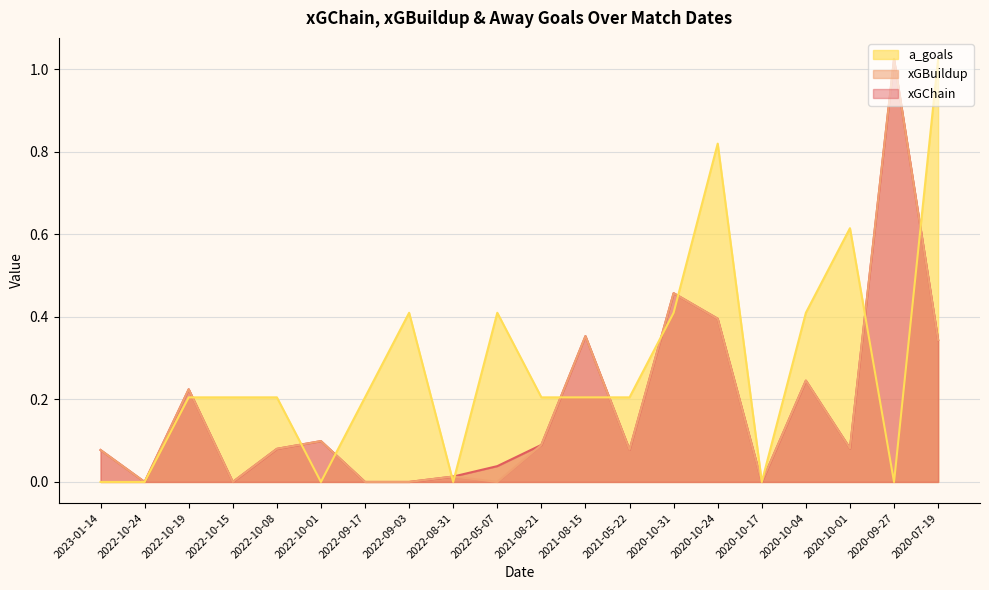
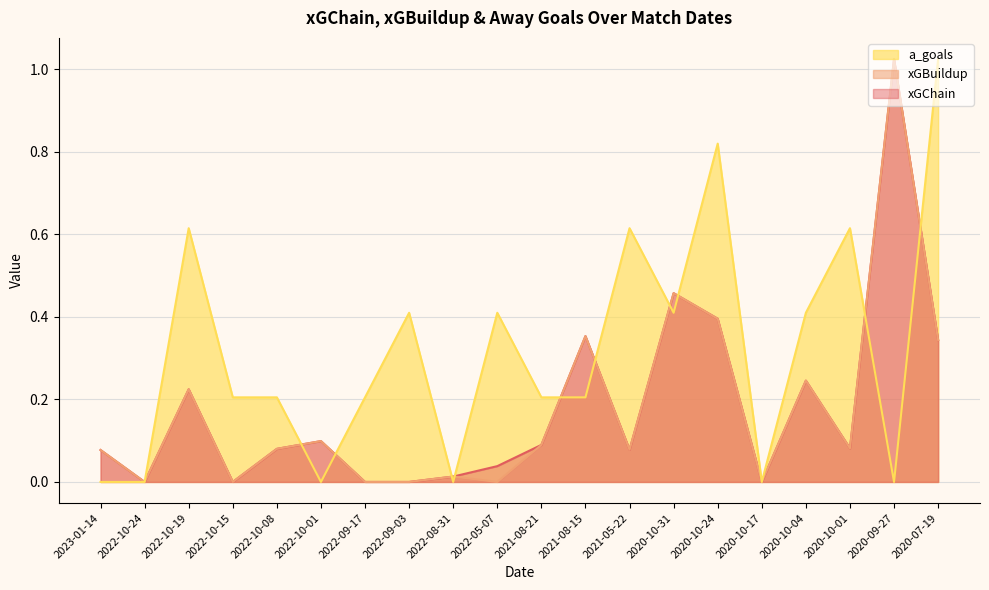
  {
    "a_goals": {
      "2023-01-14": 0.00,
-     "2022-10-19": 0.20,
+     "2022-10-19": 0.61,
      "2022-10-15": 0.20,
      "2022-10-08": 0.20,
      "2022-10-01": 0.00,
      "2022-09-17": 0.20,
      "2022-09-03": 0.41,
      "2022-08-31": 0.00,
      "2022-05-07": 0.41,
      "2021-08-21": 0.20,
      "2021-08-15": 0.20,
-     "2021-05-22": 0.20,
+     "2021-05-22": 0.61,
      "2020-10-31": 0.41,
      "2020-10-24": 0.82,
      "2020-10-04": 0.41,
      "2020-10-01": 0.61,
      "2020-09-27": 0.00
    }
  }
